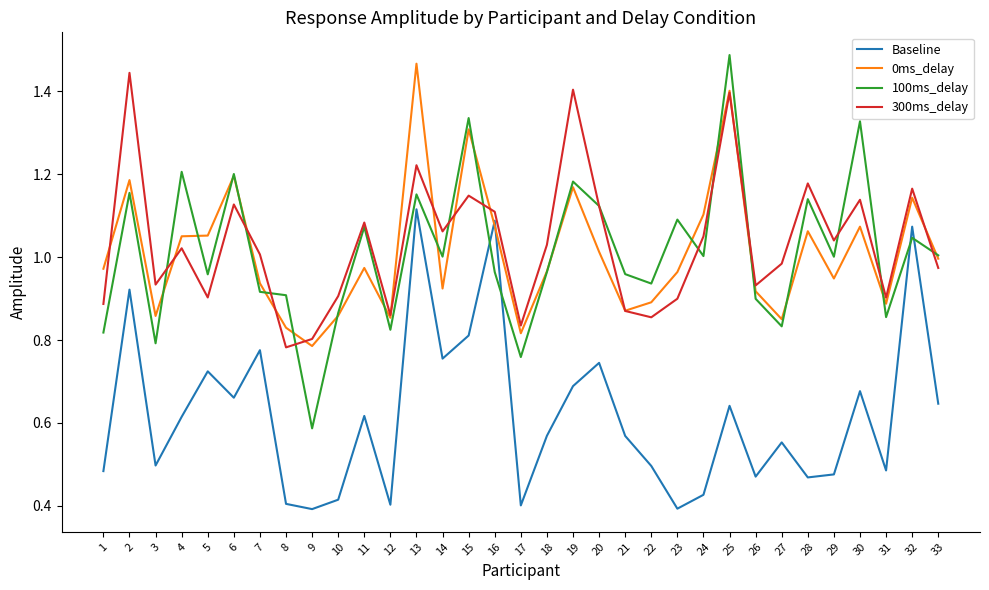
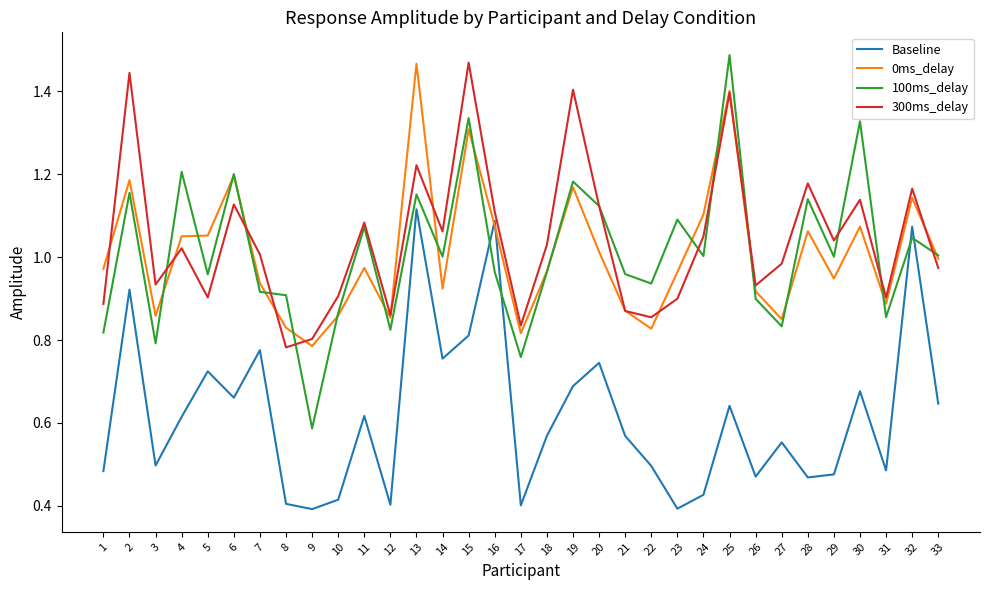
  {
    "Baseline": {
      "1": 0.48,
      "2": 0.92,
      "3": 0.50,
      "4": 0.61,
      "5": 0.72,
      "6": 0.66,
      "7": 0.78,
      "8": 0.40,
      "9": 0.39,
      "10": 0.41,
      "11": 0.62,
      "12": 0.40,
      "13": 1.12,
      "14": 0.76,
      "15": 0.81,
      "16": 1.09,
      "17": 0.40,
      "18": 0.57,
      "19": 0.69,
      "20": 0.74,
      "21": 0.57,
      "22": 0.50,
      "23": 0.39,
      "24": 0.43,
      "25": 0.64,
      "26": 0.47,
      "27": 0.55,
      "28": 0.47,
      "29": 0.48,
      "30": 0.68,
      "31": 0.49,
      "32": 1.07,
      "33": 0.65
    },
    "0ms_delay": {
      "1": 0.97,
      "2": 1.19,
      "3": 0.86,
      "4": 1.05,
      "5": 1.05,
      "7": 0.94,
      "8": 0.83,
      "9": 0.79,
      "10": 0.86,
      "11": 0.97,
      "12": 0.85,
      "13": 1.47,
      "14": 0.92,
      "15": 1.31,
      "16": 1.08,
      "17": 0.82,
      "19": 1.17,
      "20": 1.01,
-     "22": 0.89,
+     "22": 0.83,
      "23": 0.96,
      "24": 1.10,
      "26": 0.92,
      "27": 0.85,
      "28": 1.06,
      "29": 0.95,
      "30": 1.07,
      "31": 0.89,
      "32": 1.14,
      "33": 1.00
    },
    "100ms_delay": {
      "1": 0.82,
      "2": 1.15,
      "3": 0.79,
      "4": 1.21,
      "5": 0.96,
      "7": 0.92,
      "8": 0.91,
      "9": 0.59,
      "10": 0.87,
      "11": 1.07,
      "12": 0.82,
      "13": 1.15,
      "14": 1.00,
      "15": 1.34,
      "16": 0.96,
      "17": 0.76,
      "19": 1.18,
      "21": 0.96,
      "22": 0.94,
      "23": 1.09,
      "24": 1.00,
      "25": 1.49,
      "26": 0.90,
      "27": 0.83,
      "28": 1.14,
      "29": 1.00,
      "30": 1.33,
      "31": 0.86,
      "32": 1.05,
      "33": 1.00
    },
    "300ms_delay": {
      "1": 0.89,
      "2": 1.44,
      "3": 0.93,
      "4": 1.02,
      "5": 0.90,
      "6": 1.13,
      "7": 1.01,
      "8": 0.78,
      "9": 0.80,
      "10": 0.91,
      "11": 1.08,
      "12": 0.86,
      "13": 1.22,
      "14": 1.06,
-     "15": 1.15,
+     "15": 1.47,
      "16": 1.11,
      "17": 0.83,
      "18": 1.03,
      "19": 1.40,
      "22": 0.85,
      "23": 0.90,
      "24": 1.05,
      "26": 0.93,
      "27": 0.98,
      "28": 1.18,
      "29": 1.04,
      "30": 1.14,
      "31": 0.90,
      "32": 1.17,
      "33": 0.97
    }
  }
